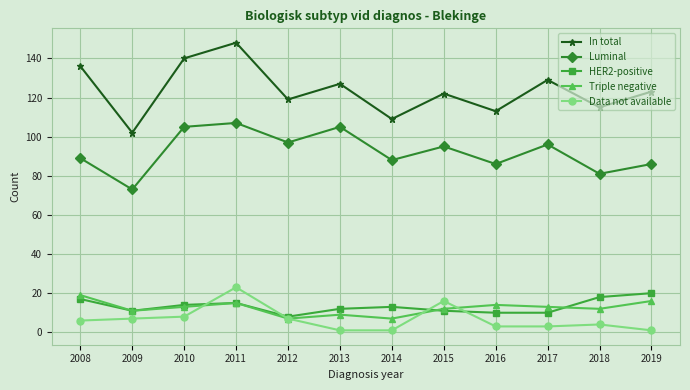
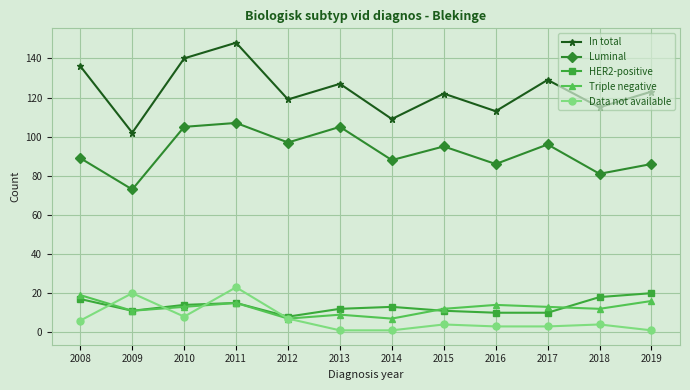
  {
    "Data not available": {
      "2008": 6,
-     "2009": 7,
+     "2009": 20,
      "2010": 8,
      "2011": 23,
      "2013": 1,
      "2014": 1,
-     "2015": 16,
+     "2015": 4,
      "2016": 3,
      "2017": 3,
      "2018": 4,
      "2019": 1
    }
  }
